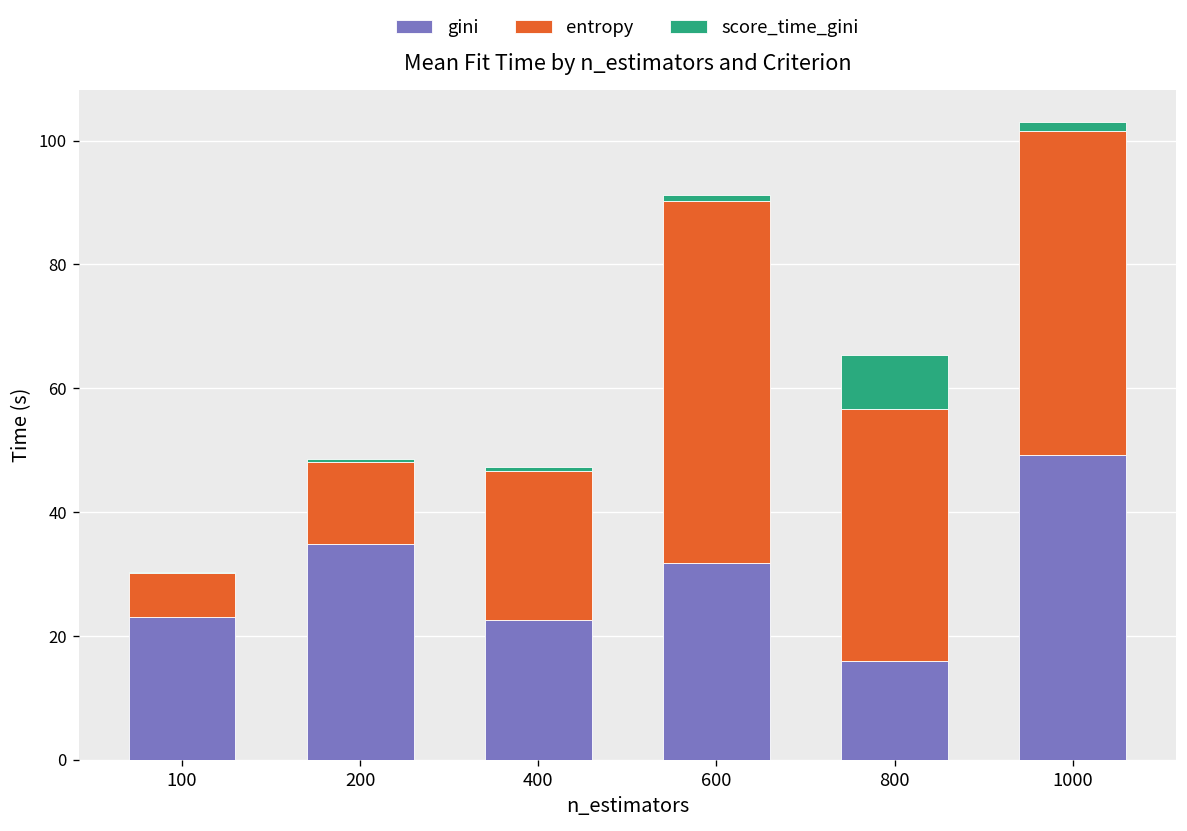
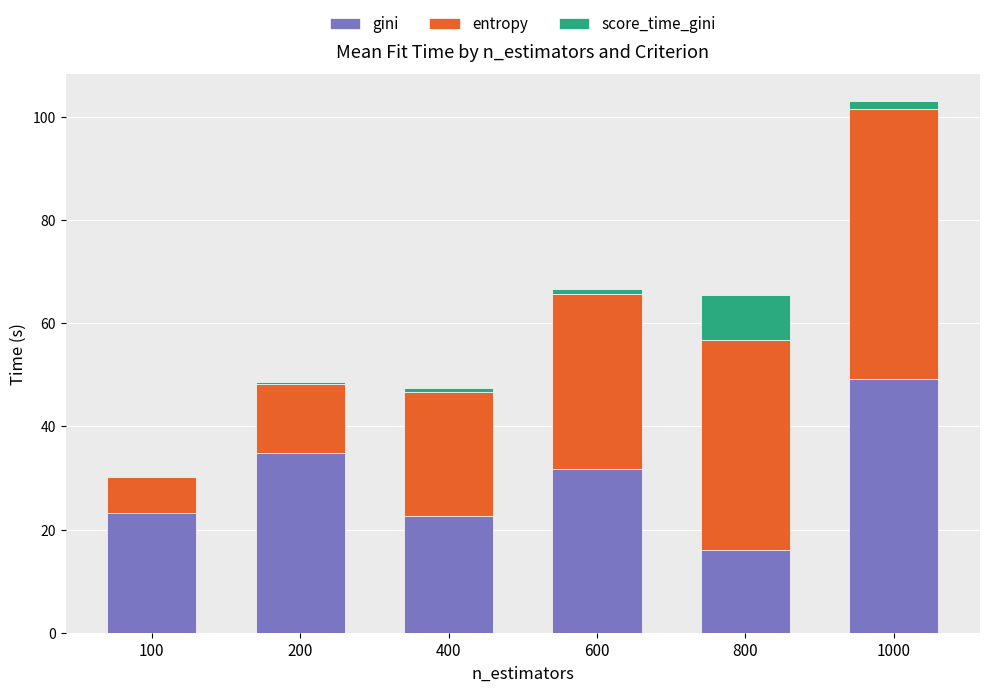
  {
    "gini": {
      "100": 23,
      "200": 35,
      "400": 23,
      "600": 32,
      "800": 16,
      "1000": 49
    },
    "entropy": {
      "100": 7,
      "200": 13,
      "400": 24,
-     "600": 58,
+     "600": 34,
      "800": 41,
      "1000": 52
    },
    "score_time_gini": {
      "400": 1,
      "600": 1,
      "800": 9,
      "1000": 1
    }
  }
